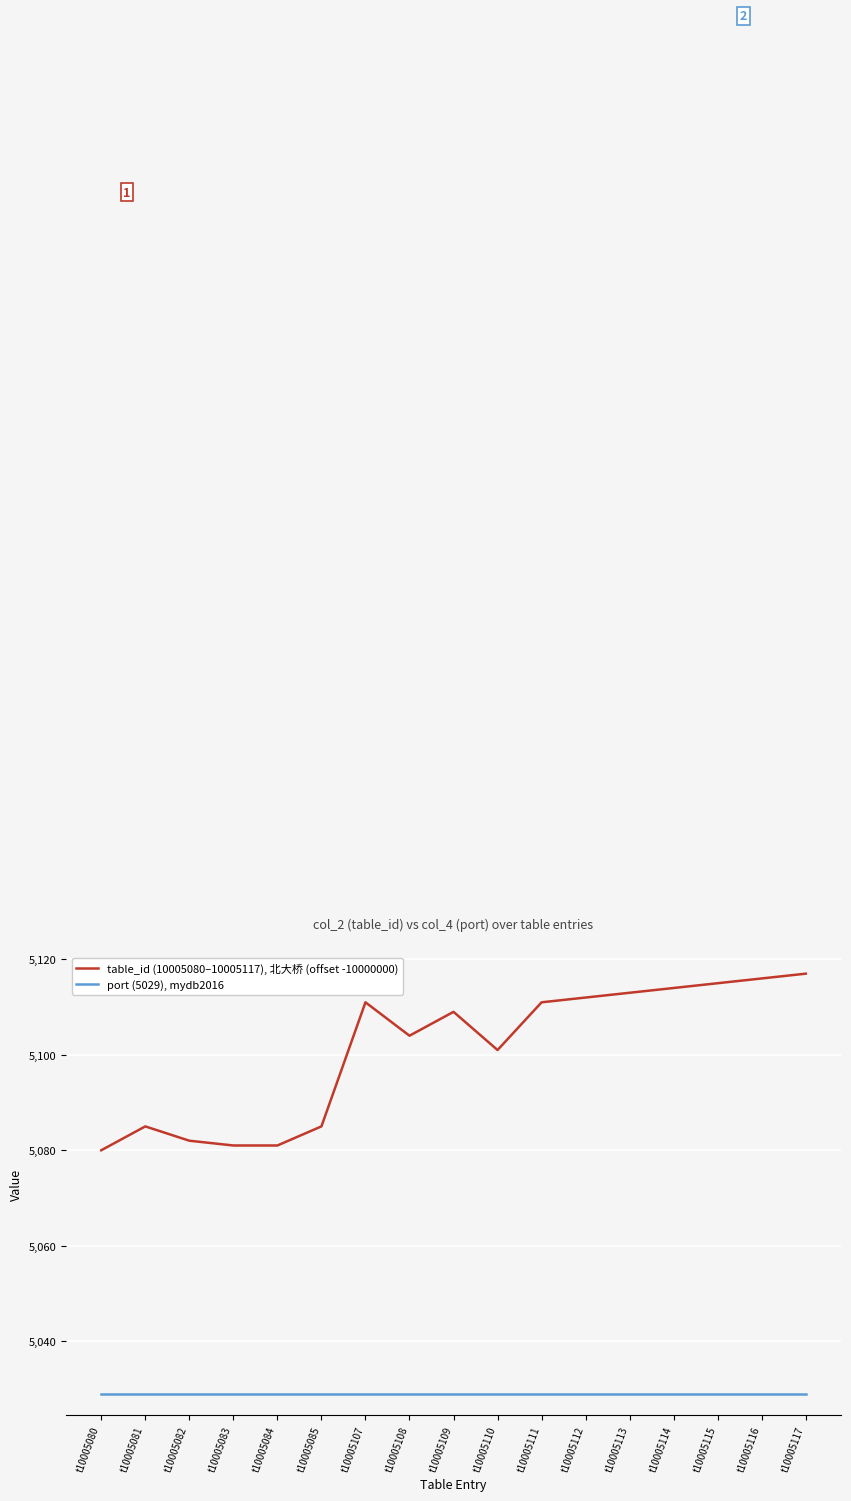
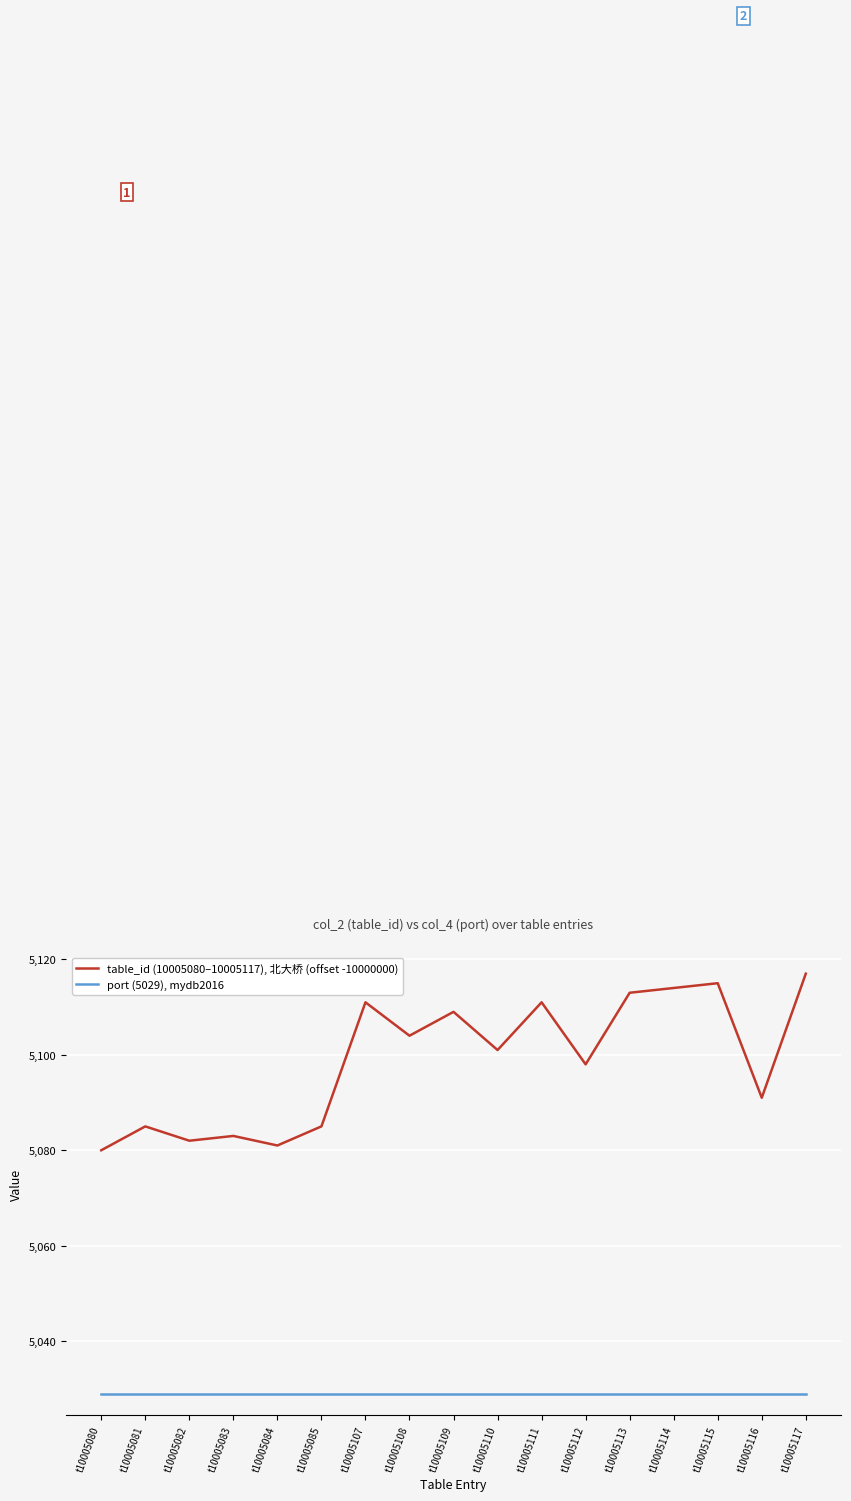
  {
    "table_id (10005080–10005117), 北大桥 (offset -10000000)": {
      "t10005080": "5,080",
      "t10005081": "5,085",
      "t10005082": "5,082",
-     "t10005083": "5,081",
+     "t10005083": "5,083",
      "t10005084": "5,081",
      "t10005085": "5,085",
      "t10005107": "5,111",
      "t10005108": "5,104",
      "t10005109": "5,109",
      "t10005110": "5,101",
      "t10005111": "5,111",
-     "t10005112": "5,112",
+     "t10005112": "5,098",
      "t10005113": "5,113",
      "t10005114": "5,114",
      "t10005115": "5,115",
-     "t10005116": "5,116",
+     "t10005116": "5,091",
      "t10005117": "5,117"
    },
    "port (5029), mydb2016": {
      "t10005080": "5,029",
      "t10005081": "5,029",
      "t10005082": "5,029",
      "t10005083": "5,029",
      "t10005084": "5,029",
      "t10005085": "5,029",
      "t10005107": "5,029",
      "t10005108": "5,029",
      "t10005109": "5,029",
      "t10005110": "5,029",
      "t10005111": "5,029",
      "t10005112": "5,029",
      "t10005113": "5,029",
      "t10005114": "5,029",
      "t10005115": "5,029",
      "t10005116": "5,029",
      "t10005117": "5,029"
    }
  }
